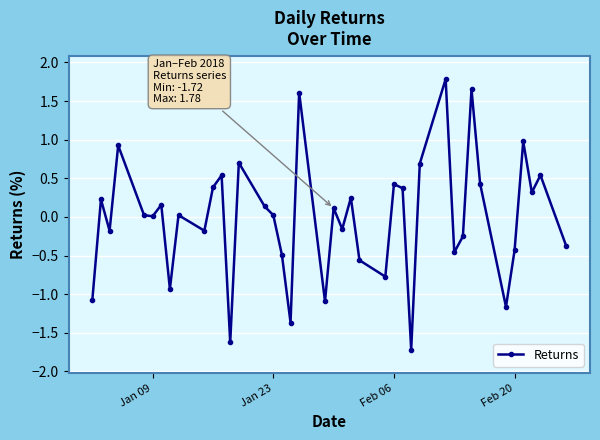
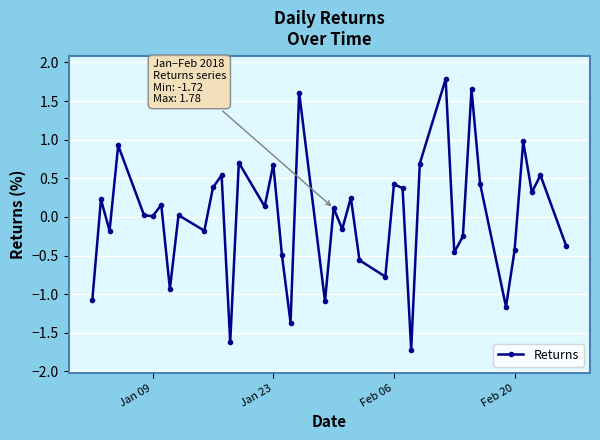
  {
    "Jan 09": 0.0,
-   "Jan 23": 0.0,
+   "Jan 23": 0.7,
    "Feb 06": 0.4,
    "Feb 20": -0.4
  }
